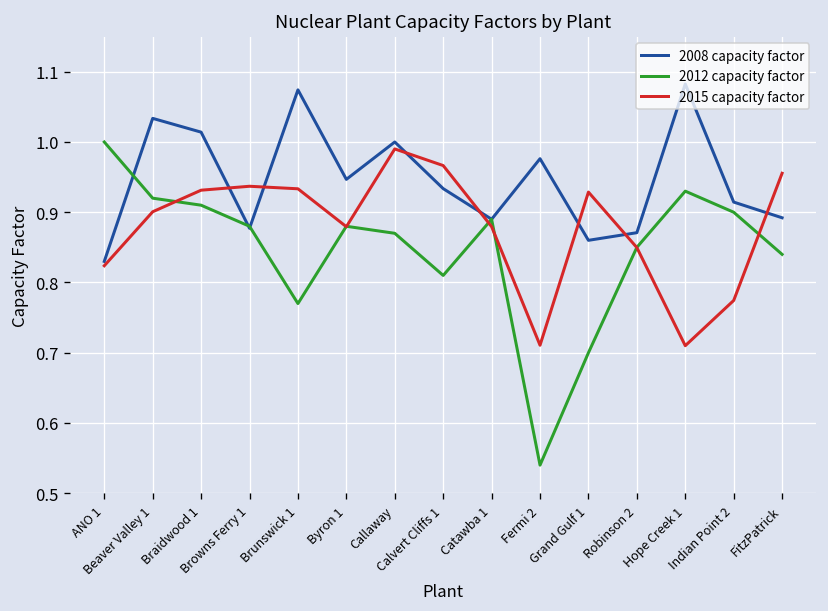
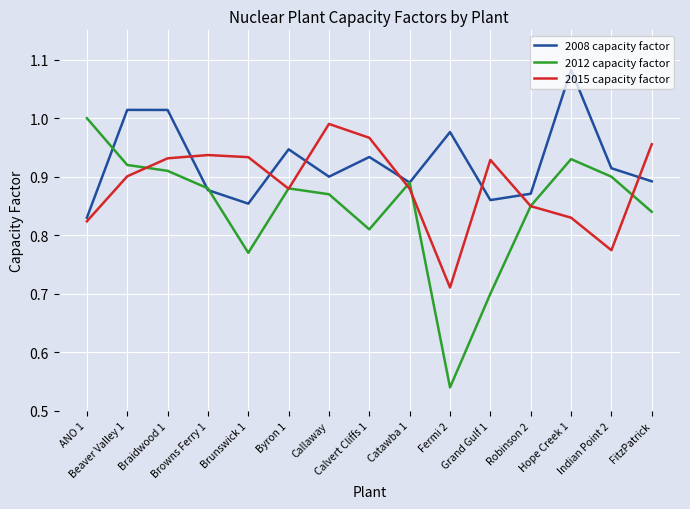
  {
    "2008 capacity factor": {
      "ANO 1": 0.83,
-     "Beaver Valley 1": 1.03,
+     "Beaver Valley 1": 1.01,
      "Braidwood 1": 1.01,
-     "Brunswick 1": 1.07,
+     "Brunswick 1": 0.85,
      "Byron 1": 0.95,
-     "Callaway": 1.0,
+     "Callaway": 0.9,
      "Calvert Cliffs 1": 0.93,
      "Fermi 2": 0.98,
      "Grand Gulf 1": 0.86,
      "Robinson 2": 0.87,
      "Indian Point 2": 0.91,
      "FitzPatrick": 0.89
    },
    "2012 capacity factor": {
      "ANO 1": 1.00,
      "Beaver Valley 1": 0.92,
      "Braidwood 1": 0.91,
      "Brunswick 1": 0.77,
      "Callaway": 0.87,
      "Calvert Cliffs 1": 0.81,
      "Fermi 2": 0.54,
      "Grand Gulf 1": 0.70,
      "Hope Creek 1": 0.93,
      "Indian Point 2": 0.90,
      "FitzPatrick": 0.84
    },
    "2015 capacity factor": {
      "ANO 1": 0.82,
      "Beaver Valley 1": 0.90,
      "Braidwood 1": 0.93,
      "Browns Ferry 1": 0.94,
      "Brunswick 1": 0.93,
      "Callaway": 0.99,
      "Calvert Cliffs 1": 0.97,
      "Catawba 1": 0.88,
      "Fermi 2": 0.71,
      "Grand Gulf 1": 0.93,
-     "Hope Creek 1": 0.71,
+     "Hope Creek 1": 0.83,
      "Indian Point 2": 0.77,
      "FitzPatrick": 0.96
    }
  }
